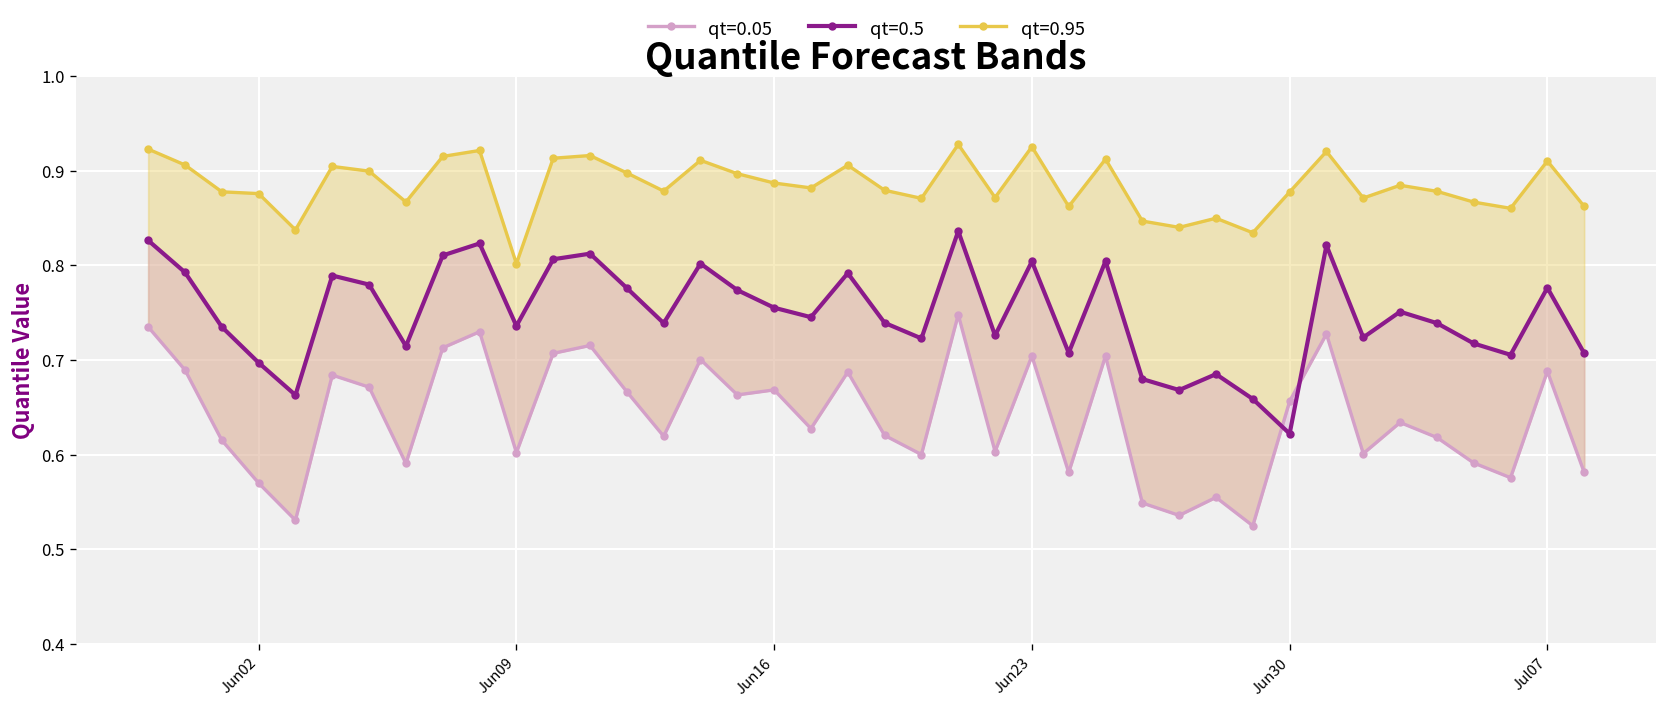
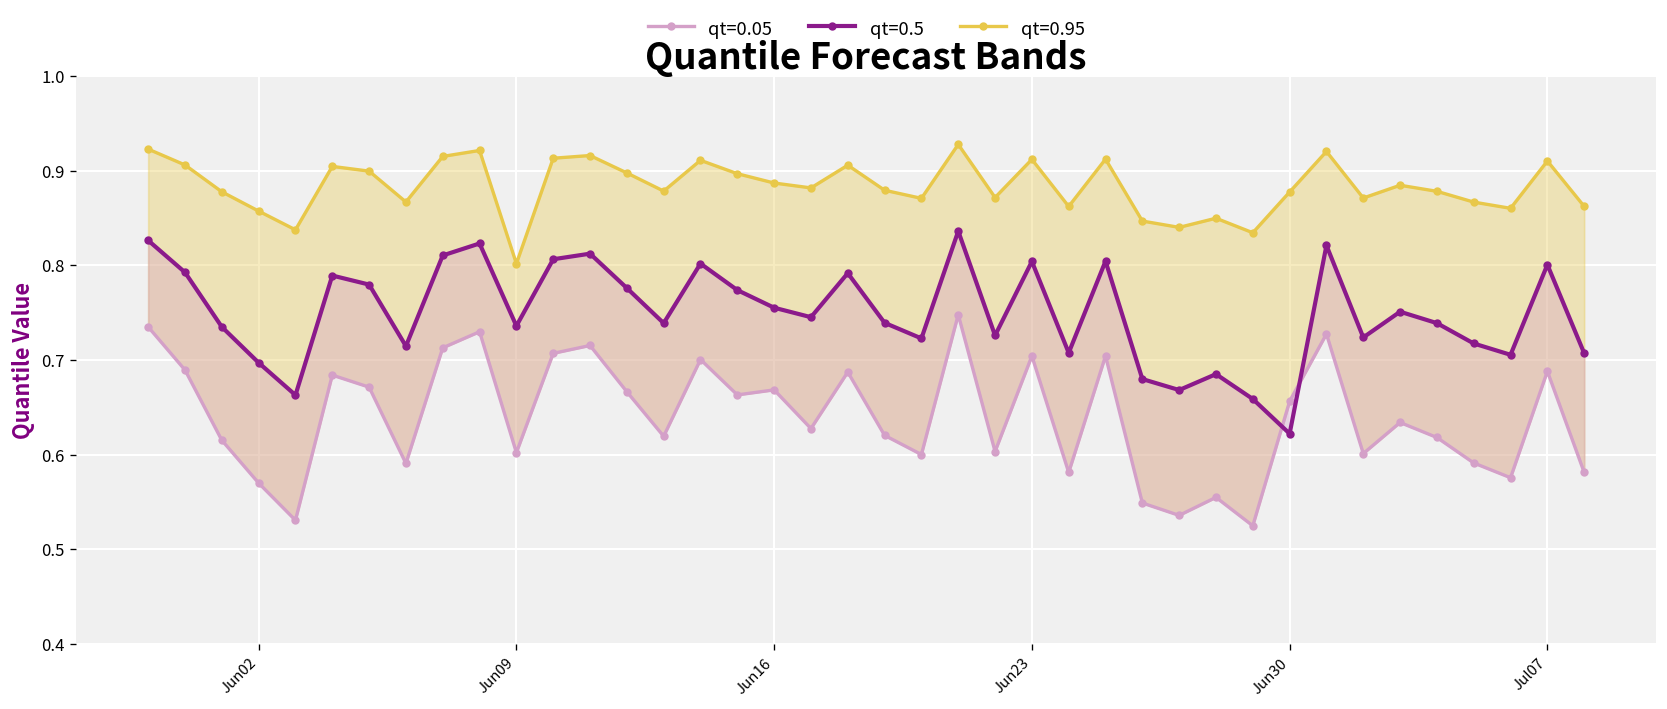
  {
    "qt=0.5": {
      "Jun30": 0.62,
-     "Jul07": 0.78
+     "Jul07": 0.80
    },
    "qt=0.95": {
-     "Jun02": 0.88,
+     "Jun02": 0.86,
      "Jun09": 0.80,
      "Jun16": 0.89,
-     "Jun23": 0.93,
+     "Jun23": 0.91,
      "Jun30": 0.88,
      "Jul07": 0.91
    }
  }
